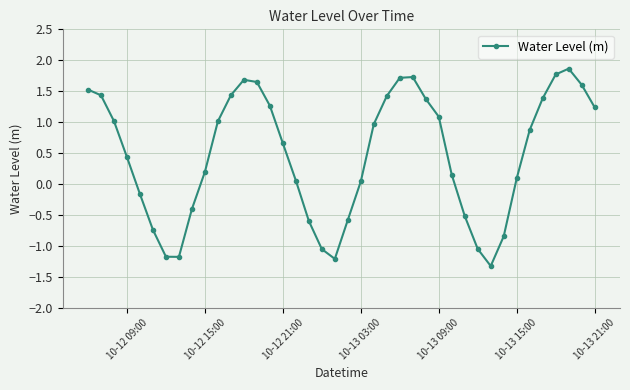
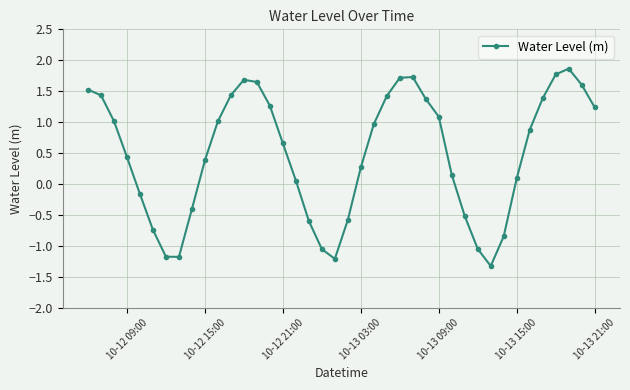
  {
    "10-12 09:00": 0.4,
-   "10-12 15:00": 0.2,
+   "10-12 15:00": 0.4,
    "10-12 21:00": 0.7,
-   "10-13 03:00": 0.0,
+   "10-13 03:00": 0.3,
    "10-13 09:00": 1.1,
    "10-13 15:00": 0.1,
    "10-13 21:00": 1.2
  }
